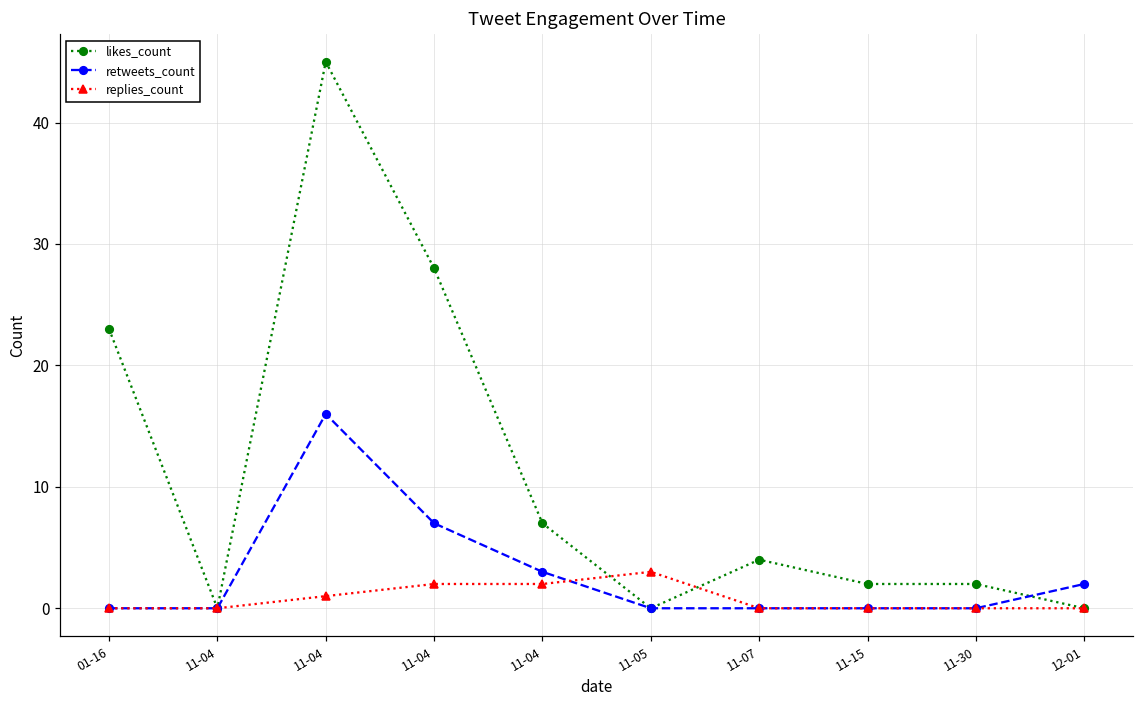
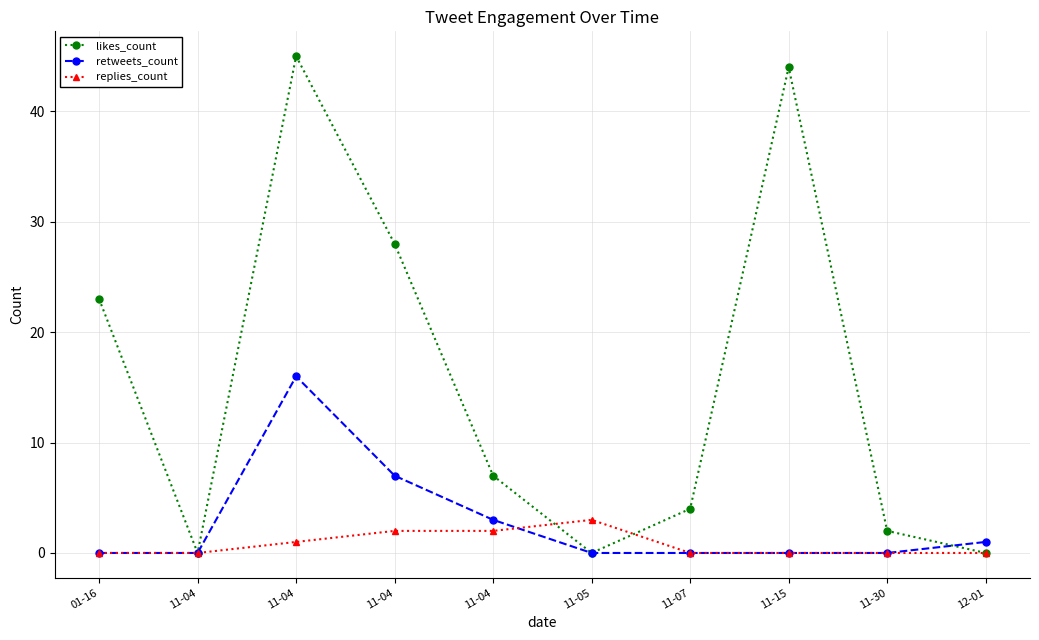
  {
    "likes_count": {
      "01-16": 23,
      "11-07": 4,
-     "11-15": 2,
+     "11-15": 44,
      "11-30": 2
    },
    "retweets_count": {
-     "12-01": 2
+     "12-01": 1
    },
    "replies_count": {
      "11-05": 3
    }
  }
